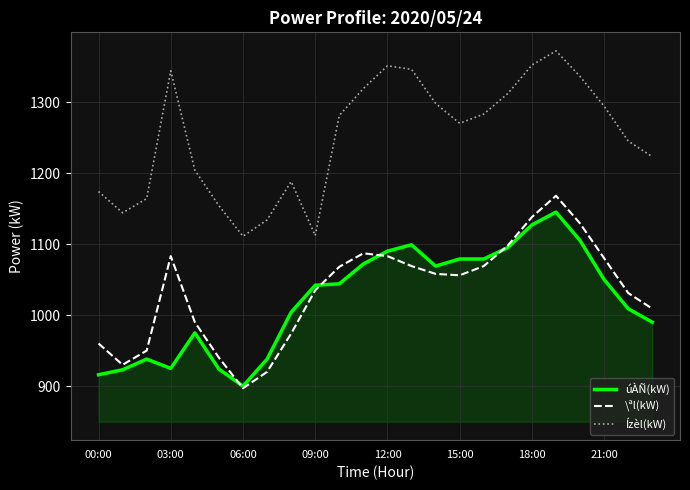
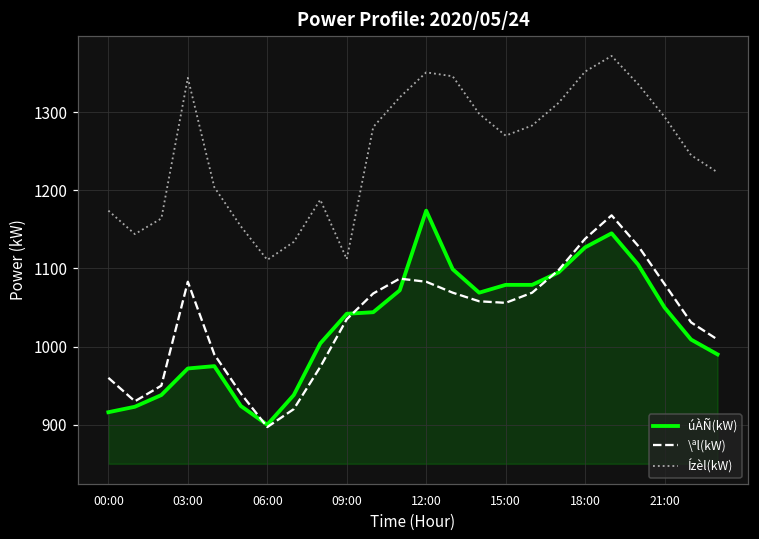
  {
    "úÀÑ(kW)": {
      "00:00": 920,
-     "03:00": 930,
+     "03:00": 970,
      "09:00": 1040,
-     "12:00": 1090,
+     "12:00": 1170,
      "15:00": 1080,
      "18:00": 1130,
      "21:00": 1050
    },
    "\\ªl(kW)": {
      "00:00": 960,
      "03:00": 1080,
      "09:00": 1040,
      "12:00": 1080,
      "15:00": 1060,
      "18:00": 1140,
      "21:00": 1080
    },
    "Ízèl(kW)": {
      "00:00": 1170,
      "03:00": 1340,
      "06:00": 1110,
      "09:00": 1110,
      "12:00": 1350,
      "15:00": 1270,
      "18:00": 1350,
      "21:00": 1290
    }
  }
